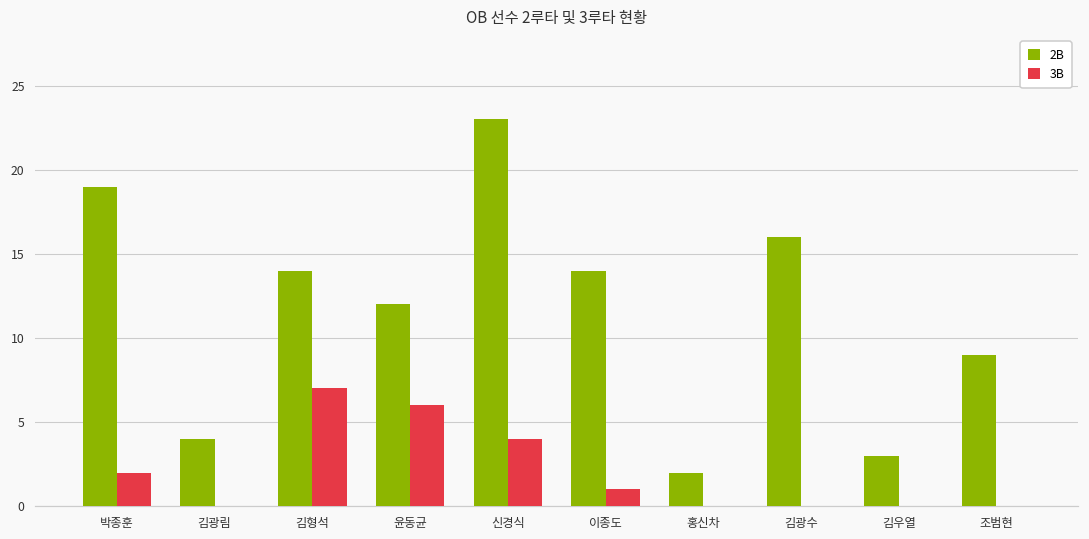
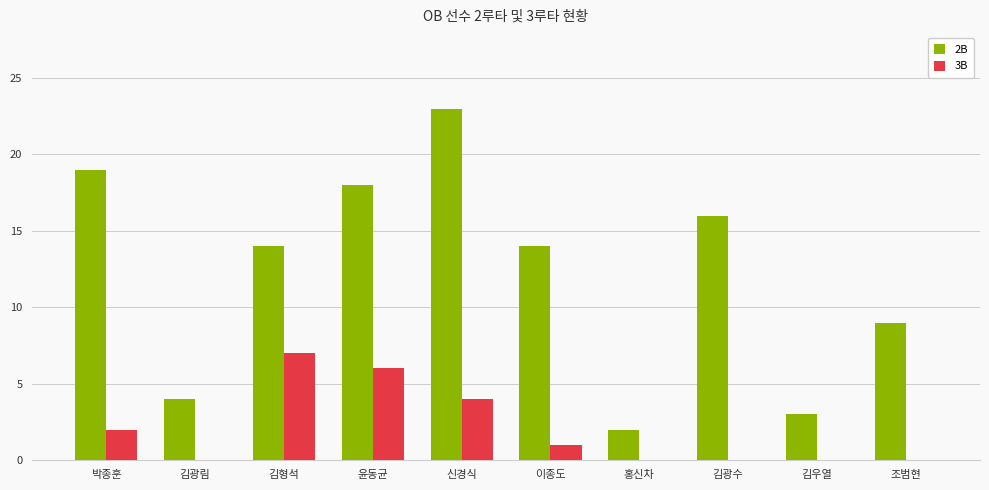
  {
    "2B": {
      "박종훈": 19,
      "김광림": 4,
      "김형석": 14,
-     "윤동균": 12,
+     "윤동균": 18,
      "신경식": 23,
      "이종도": 14,
      "홍신차": 2,
      "김광수": 16,
      "김우열": 3,
      "조범현": 9
    },
    "3B": {
      "박종훈": 2,
      "김광림": 0,
      "김형석": 7,
      "윤동균": 6,
      "신경식": 4,
      "이종도": 1,
      "홍신차": 0,
      "김광수": 0,
      "김우열": 0,
      "조범현": 0
    }
  }
